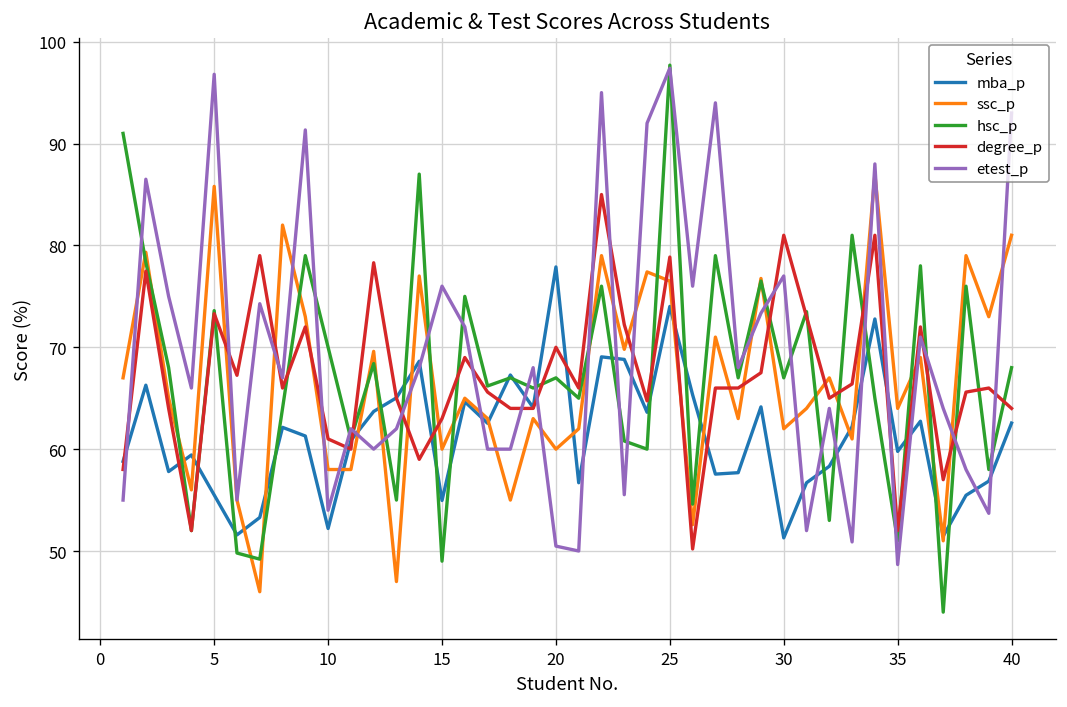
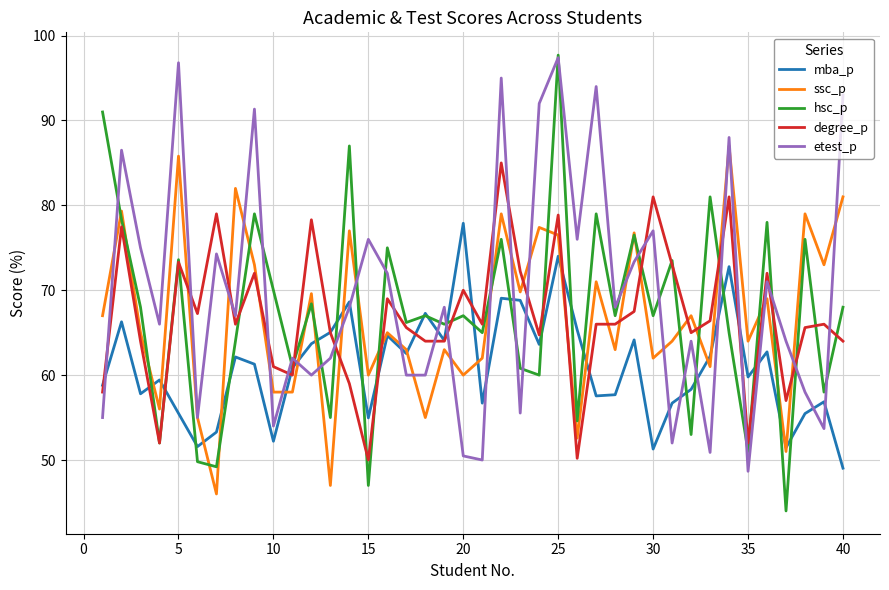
  {
    "mba_p": {
      "5": 56,
      "10": 52,
      "15": 55,
      "20": 78,
      "25": 74,
      "30": 51,
      "35": 60,
-     "40": 63
+     "40": 49
    },
    "ssc_p": {
      "5": 86,
      "10": 58,
      "15": 60,
      "20": 60,
      "25": 77,
      "30": 62,
      "35": 64,
      "40": 81
    },
    "hsc_p": {
      "10": 70,
-     "15": 49,
+     "15": 47,
      "20": 67,
      "25": 98,
      "30": 67,
      "35": 51,
      "40": 68
    },
    "degree_p": {
      "10": 61,
-     "15": 63,
+     "15": 50,
      "20": 70,
      "25": 79,
      "30": 81,
      "35": 52,
      "40": 64
    },
    "etest_p": {
      "5": 97,
      "10": 54,
      "15": 76,
      "20": 50,
      "25": 97,
      "30": 77,
      "35": 49
    }
  }
